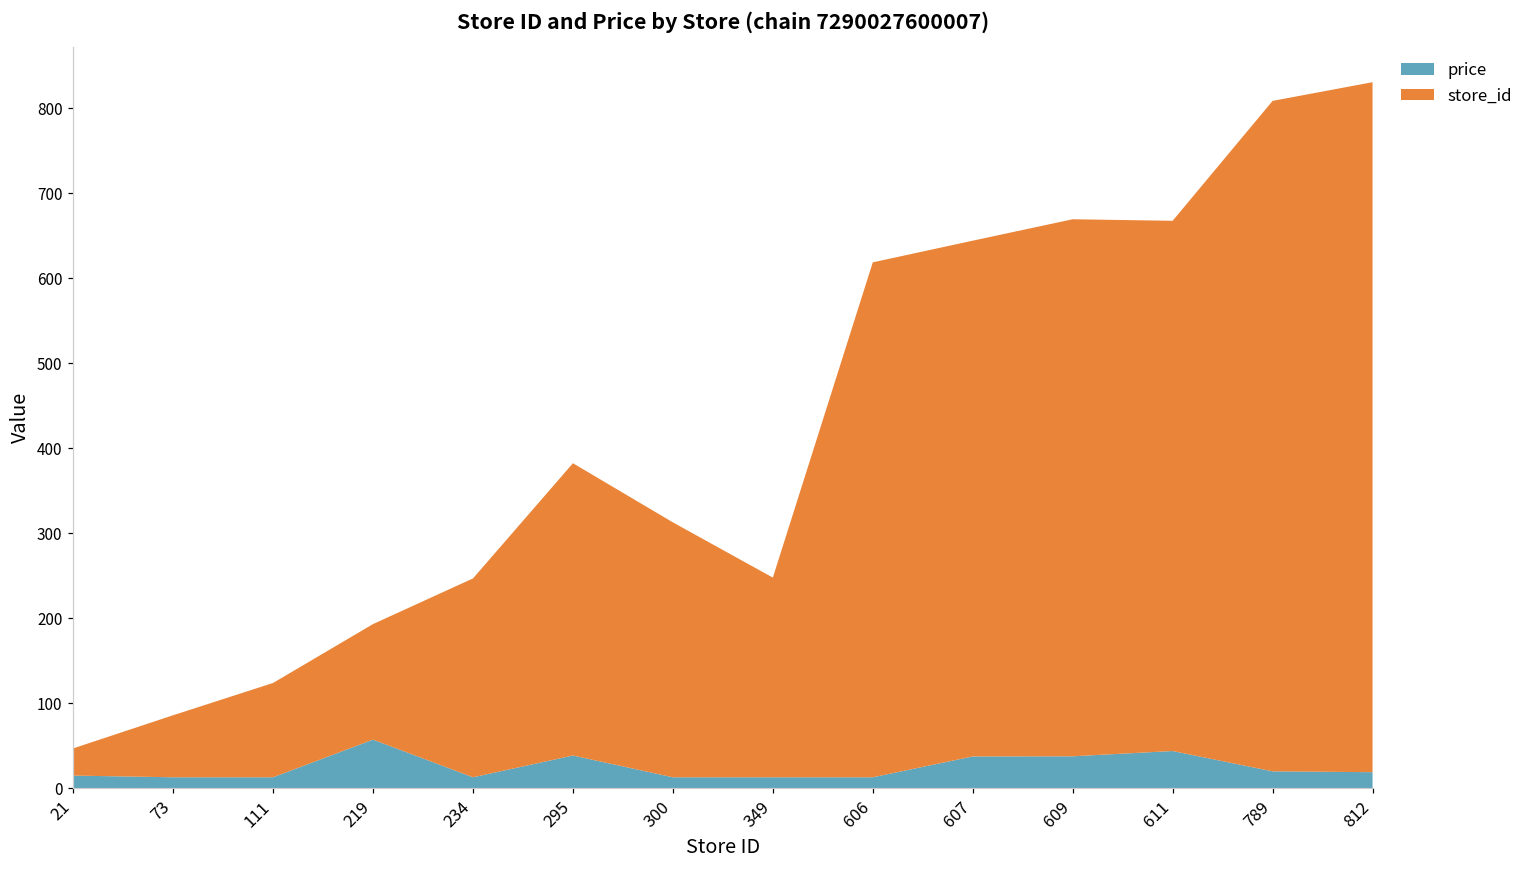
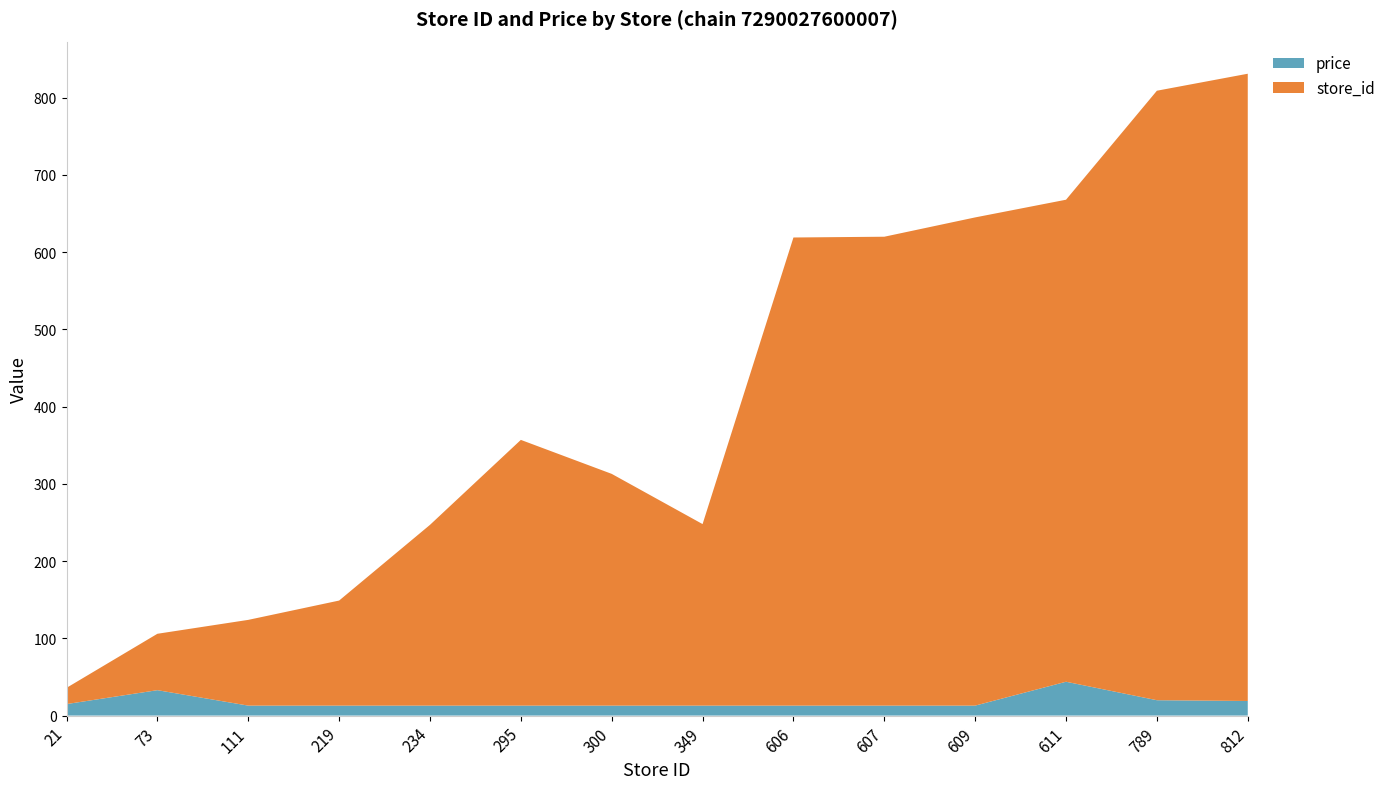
  {
    "price": {
      "21": 10,
-     "73": 10,
+     "73": 30,
      "111": 10,
-     "219": 60,
+     "219": 10,
      "234": 10,
-     "295": 40,
+     "295": 10,
      "300": 10,
      "349": 10,
      "606": 10,
-     "607": 40,
-     "609": 40,
+     "607": 10,
+     "609": 10,
      "611": 40,
      "789": 20,
      "812": 20
    },
    "store_id": {
-     "21": 30,
+     "21": 20,
      "73": 70,
      "111": 110,
      "219": 140,
      "234": 230,
      "295": 340,
      "300": 300,
      "349": 240,
      "606": 610,
      "607": 610,
      "609": 630,
      "611": 620,
      "789": 790,
      "812": 810
    }
  }
